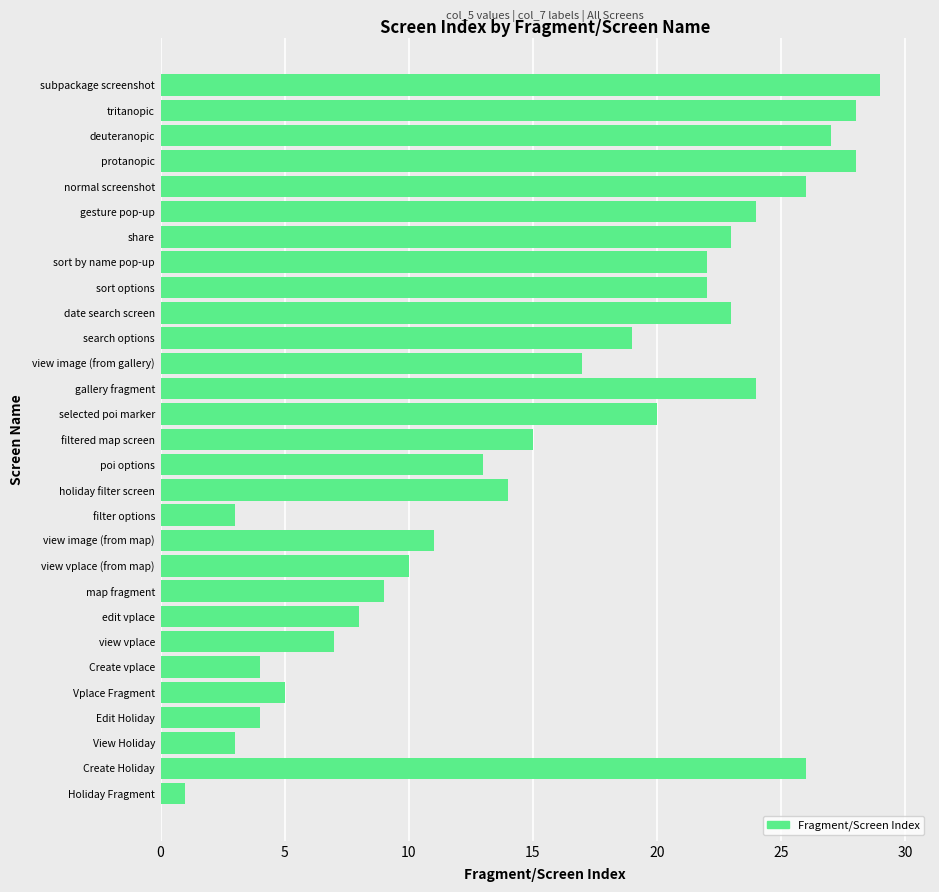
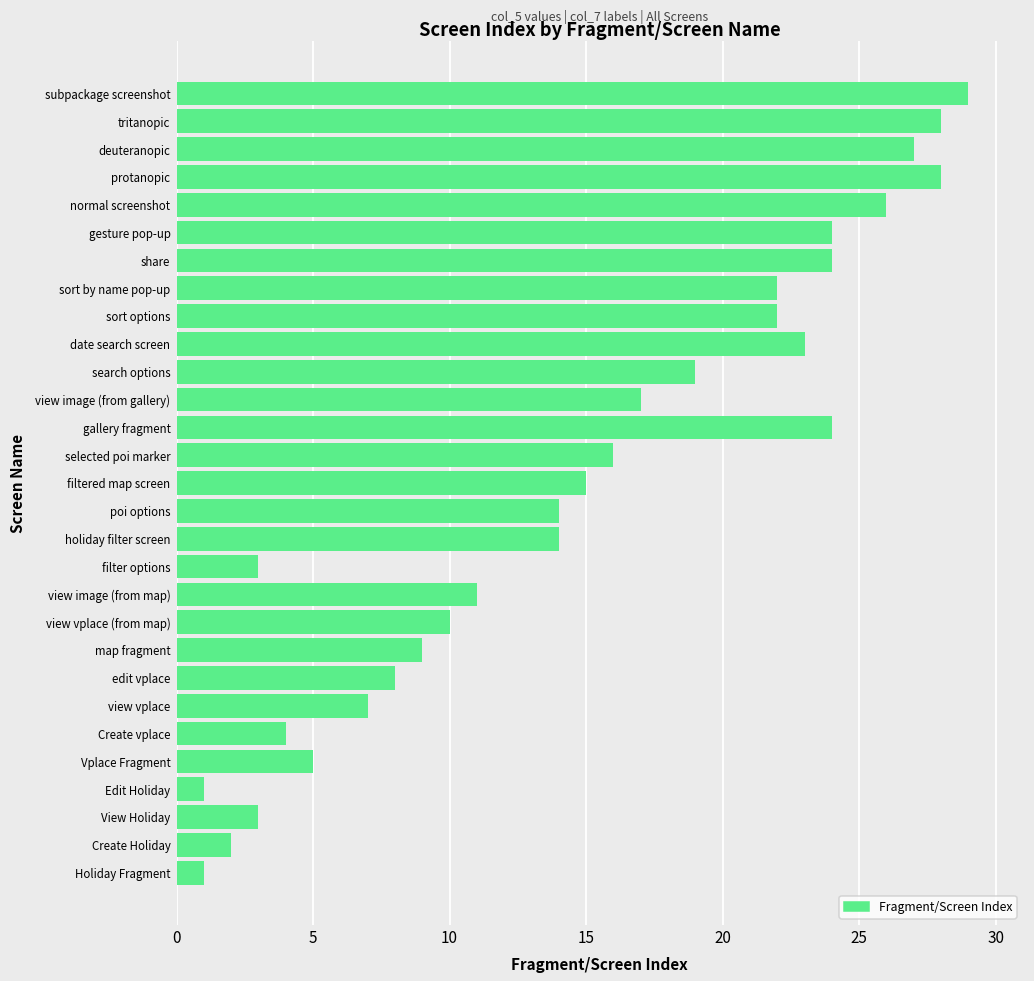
  {
    "subpackage screenshot": 29,
    "tritanopic": 28,
    "deuteranopic": 27,
    "protanopic": 28,
    "normal screenshot": 26,
    "gesture pop-up": 24,
-   "share": 23,
+   "share": 24,
    "sort by name pop-up": 22,
    "sort options": 22,
    "date search screen": 23,
    "search options": 19,
    "view image (from gallery)": 17,
    "gallery fragment": 24,
-   "selected poi marker": 20,
+   "selected poi marker": 16,
    "filtered map screen": 15,
-   "poi options": 13,
+   "poi options": 14,
    "holiday filter screen": 14,
    "filter options": 3,
    "view image (from map)": 11,
    "view vplace (from map)": 10,
    "map fragment": 9,
    "edit vplace": 8,
    "view vplace": 7,
    "Create vplace": 4,
    "Vplace Fragment": 5,
-   "Edit Holiday": 4,
+   "Edit Holiday": 1,
    "View Holiday": 3,
-   "Create Holiday": 26,
+   "Create Holiday": 2,
    "Holiday Fragment": 1
  }
